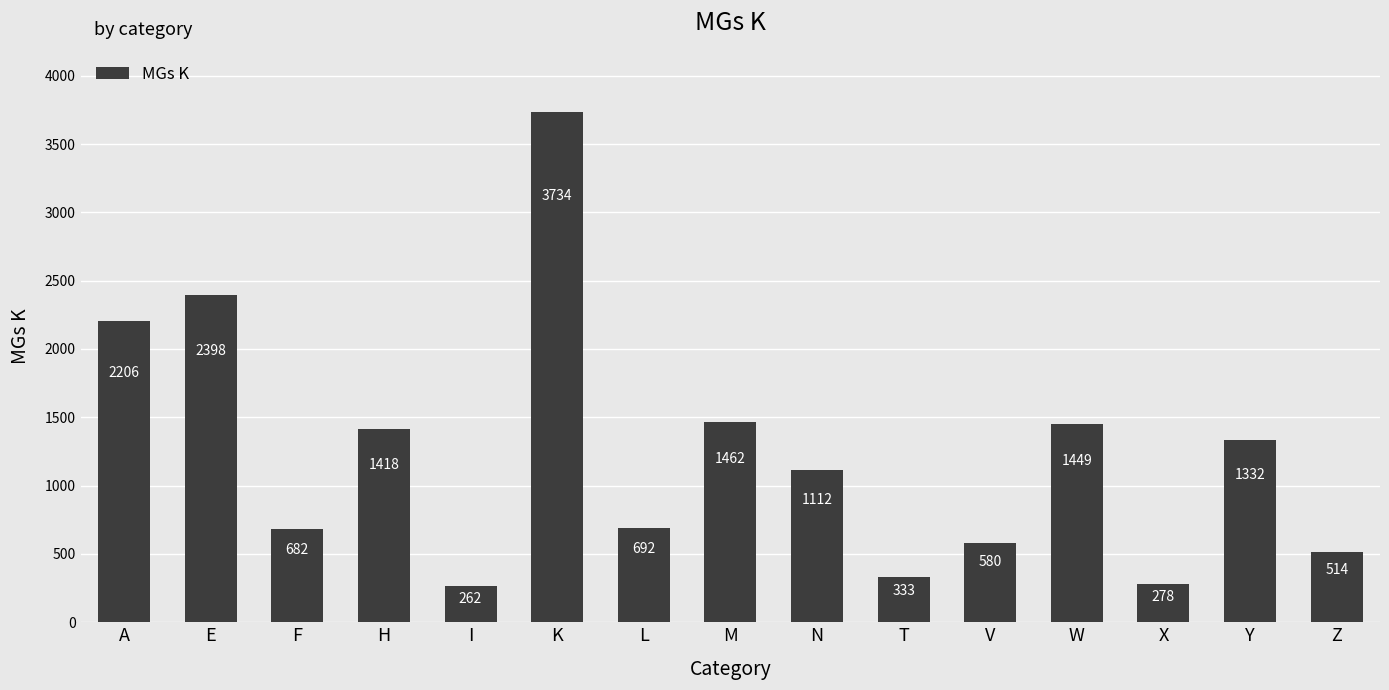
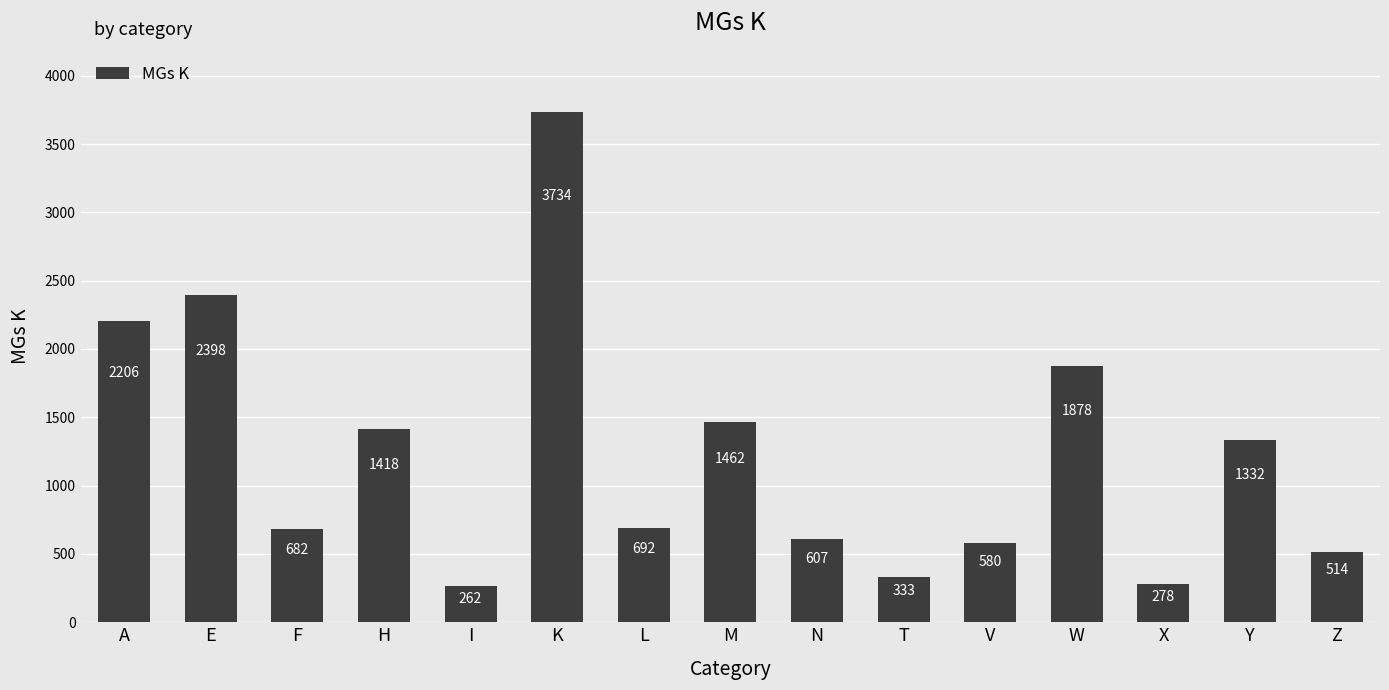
  {
    "A": 2206,
    "E": 2398,
    "F": 682,
    "H": 1418,
    "I": 262,
    "K": 3734,
    "L": 692,
    "M": 1462,
-   "N": 1112,
+   "N": 607,
    "T": 333,
    "V": 580,
-   "W": 1449,
+   "W": 1878,
    "X": 278,
    "Y": 1332,
    "Z": 514
  }
